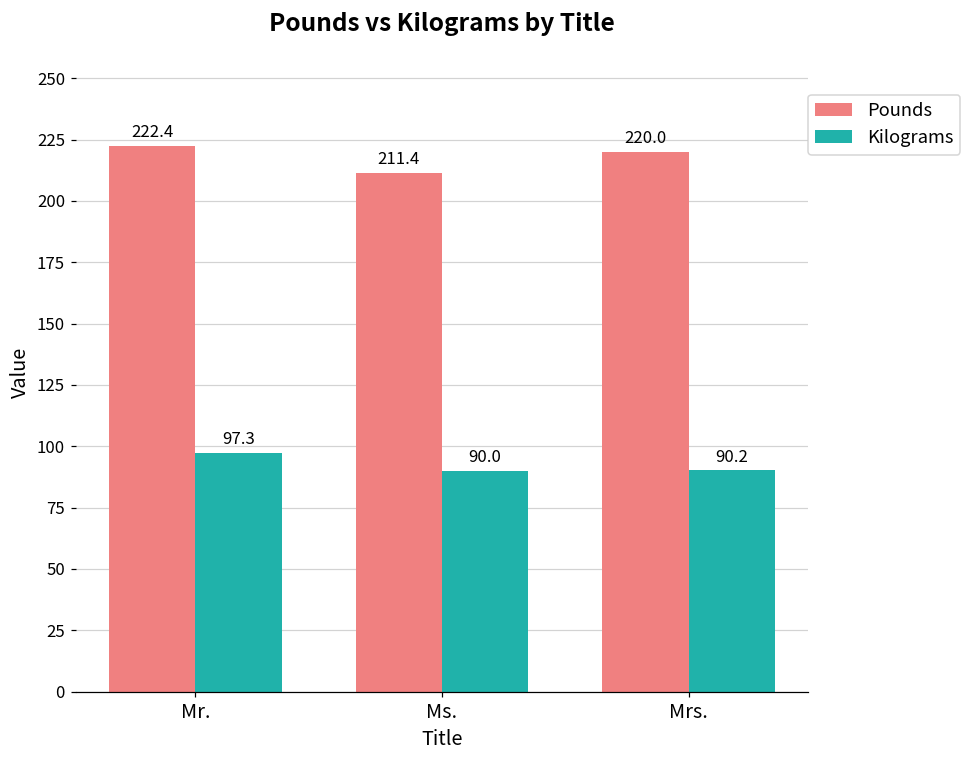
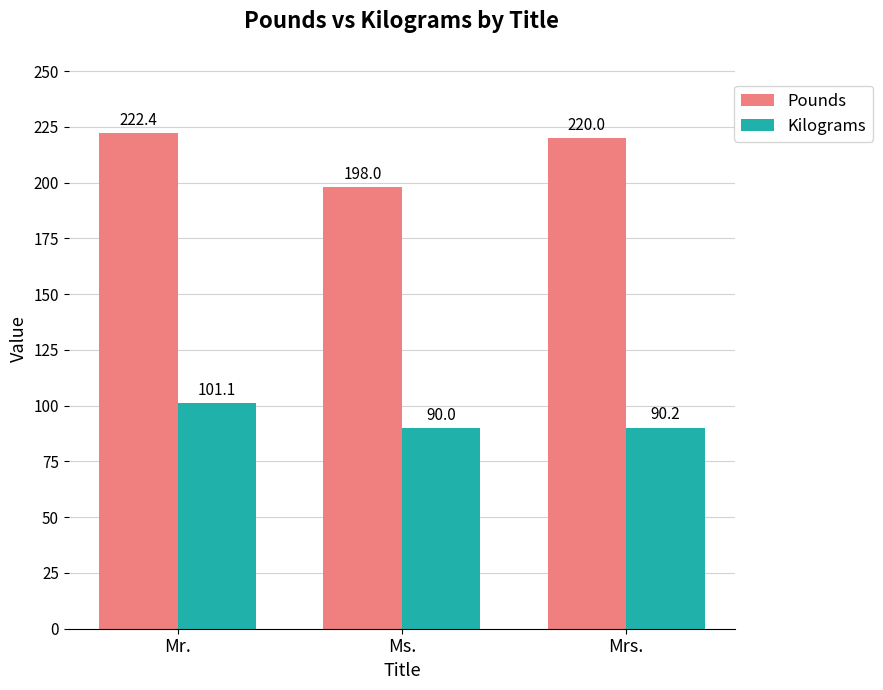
  {
    "Pounds": {
      "Mr.": 222.4,
-     "Ms.": 211.4,
+     "Ms.": 198.0,
      "Mrs.": 220.0
    },
    "Kilograms": {
-     "Mr.": 97.3,
+     "Mr.": 101.1,
      "Ms.": 90.0,
      "Mrs.": 90.2
    }
  }
